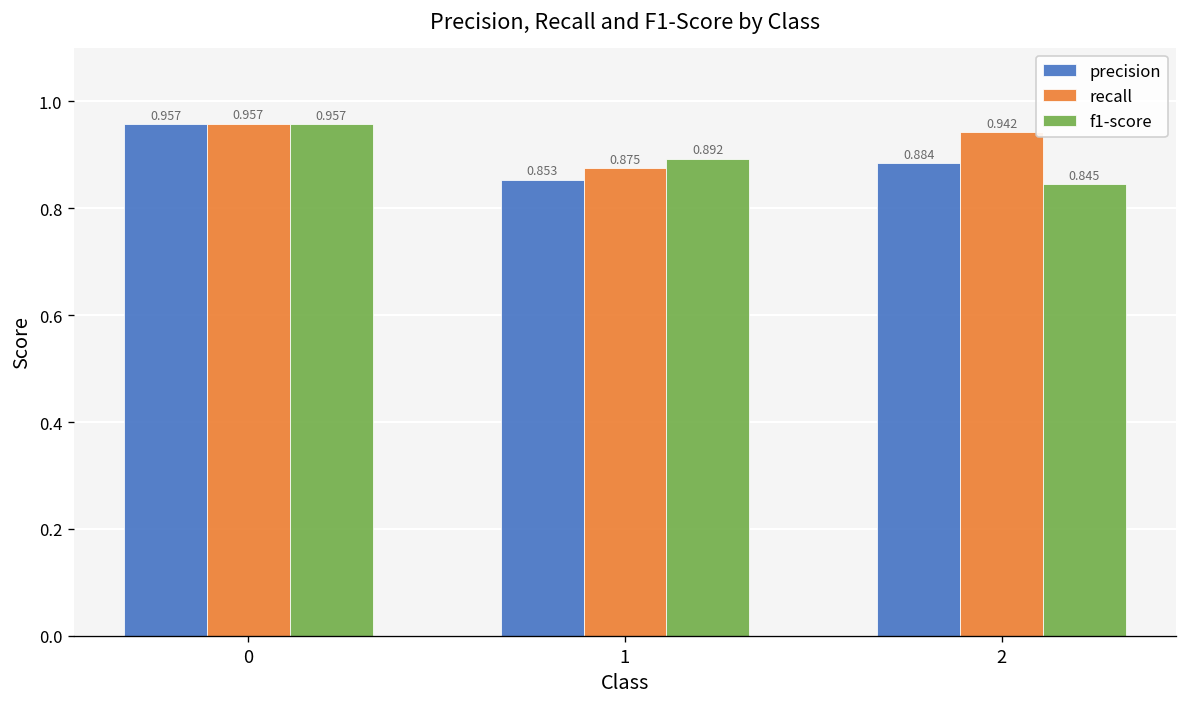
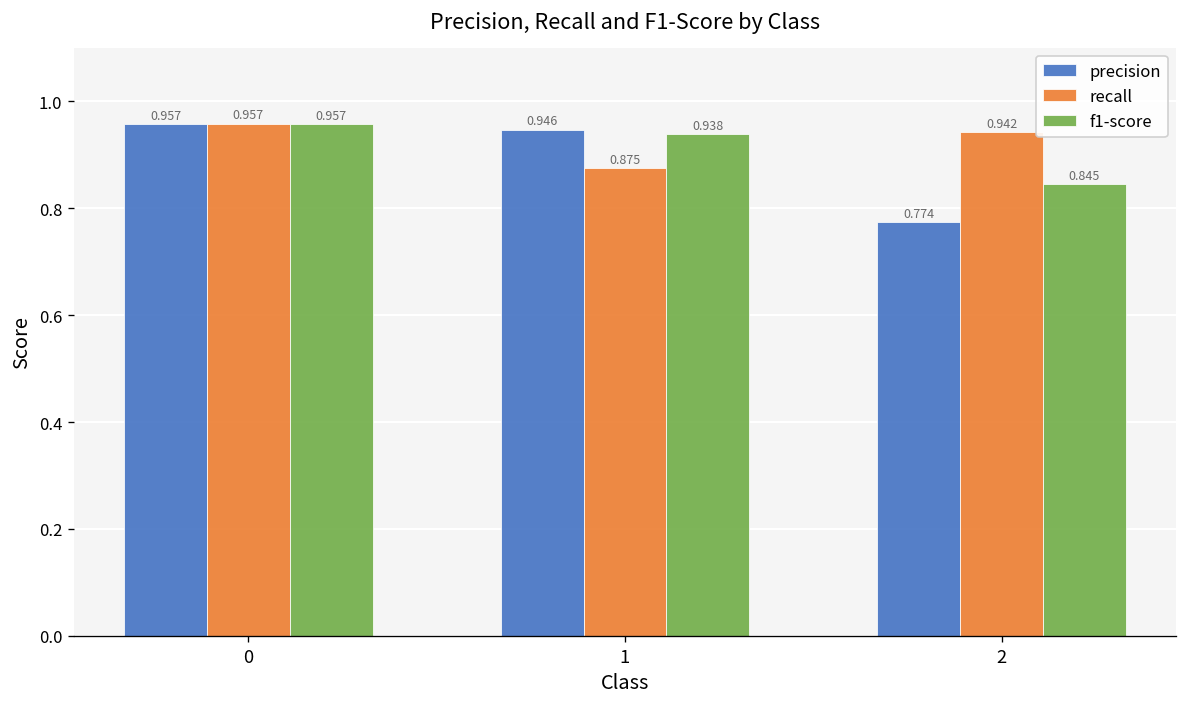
  {
    "precision": {
      "0": 0.957,
-     "1": 0.853,
-     "2": 0.884
+     "1": 0.946,
+     "2": 0.774
    },
    "recall": {
      "0": 0.957,
      "1": 0.875,
      "2": 0.942
    },
    "f1-score": {
      "0": 0.957,
-     "1": 0.892,
+     "1": 0.938,
      "2": 0.845
    }
  }
